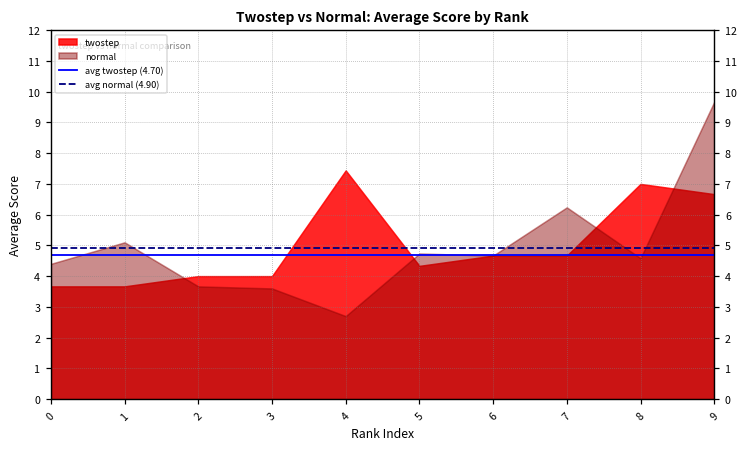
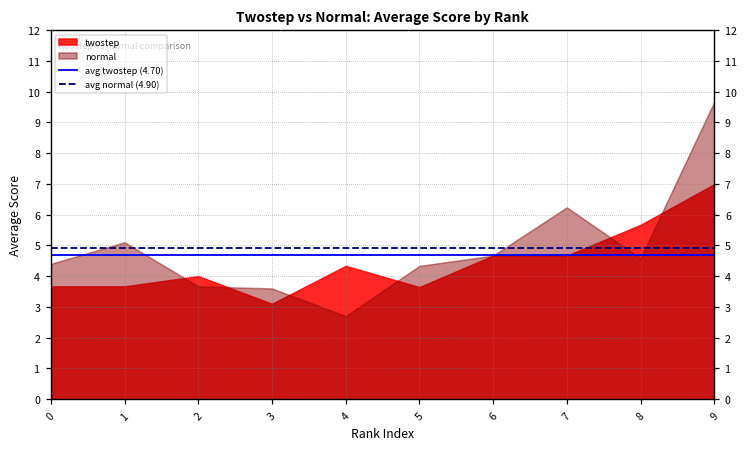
  {
    "twostep": {
      "0": 3.7,
      "1": 3.7,
      "2": 4.0,
-     "3": 4.0,
-     "4": 7.4,
-     "5": 4.3,
+     "3": 3.1,
+     "4": 4.3,
+     "5": 3.6,
      "7": 4.7,
-     "8": 7.0,
-     "9": 6.7
+     "8": 5.7,
+     "9": 7.0
    },
    "normal": {
      "0": 4.4,
      "1": 5.1,
      "2": 3.7,
      "3": 3.6,
      "4": 2.7,
-     "5": 4.7,
+     "5": 4.3,
      "7": 6.2,
      "8": 4.6,
      "9": 9.7
    }
  }
